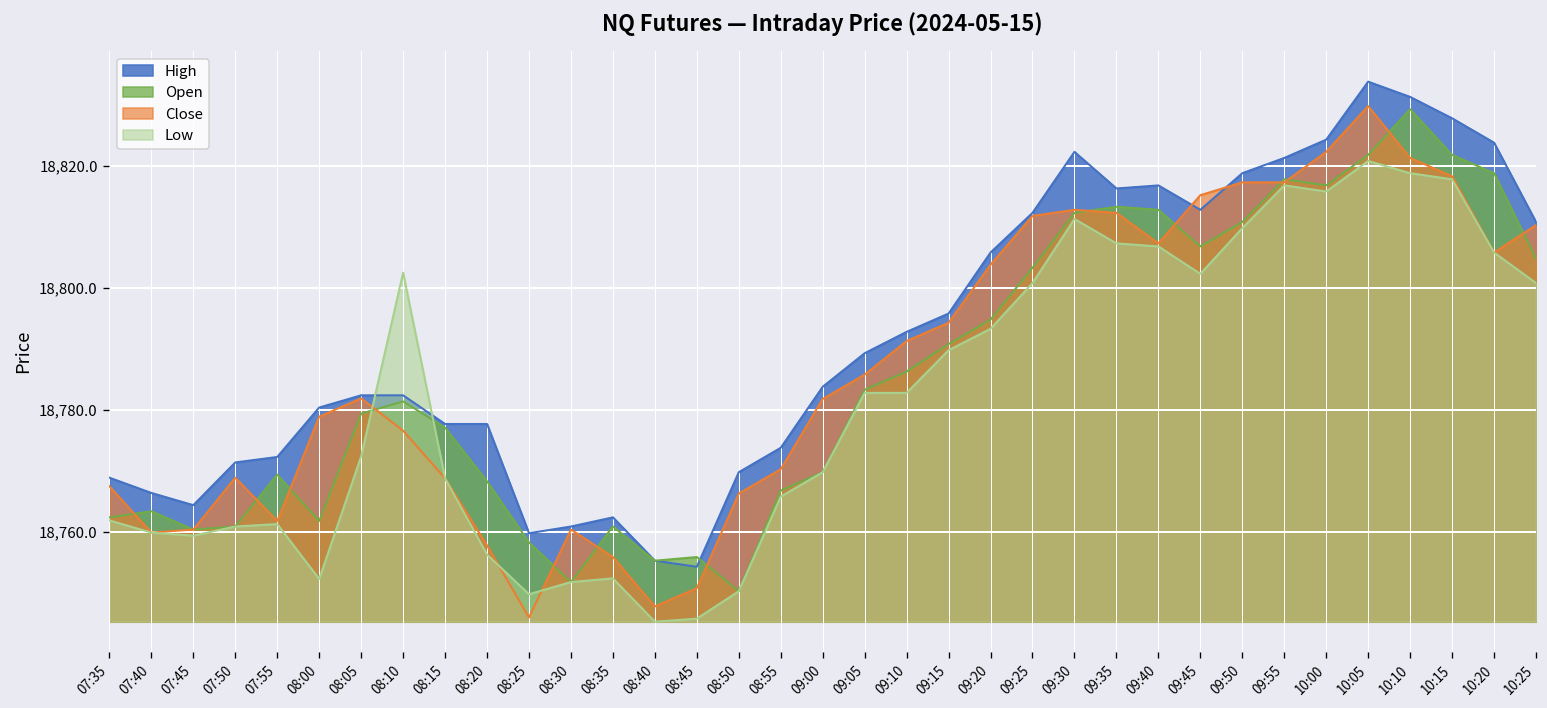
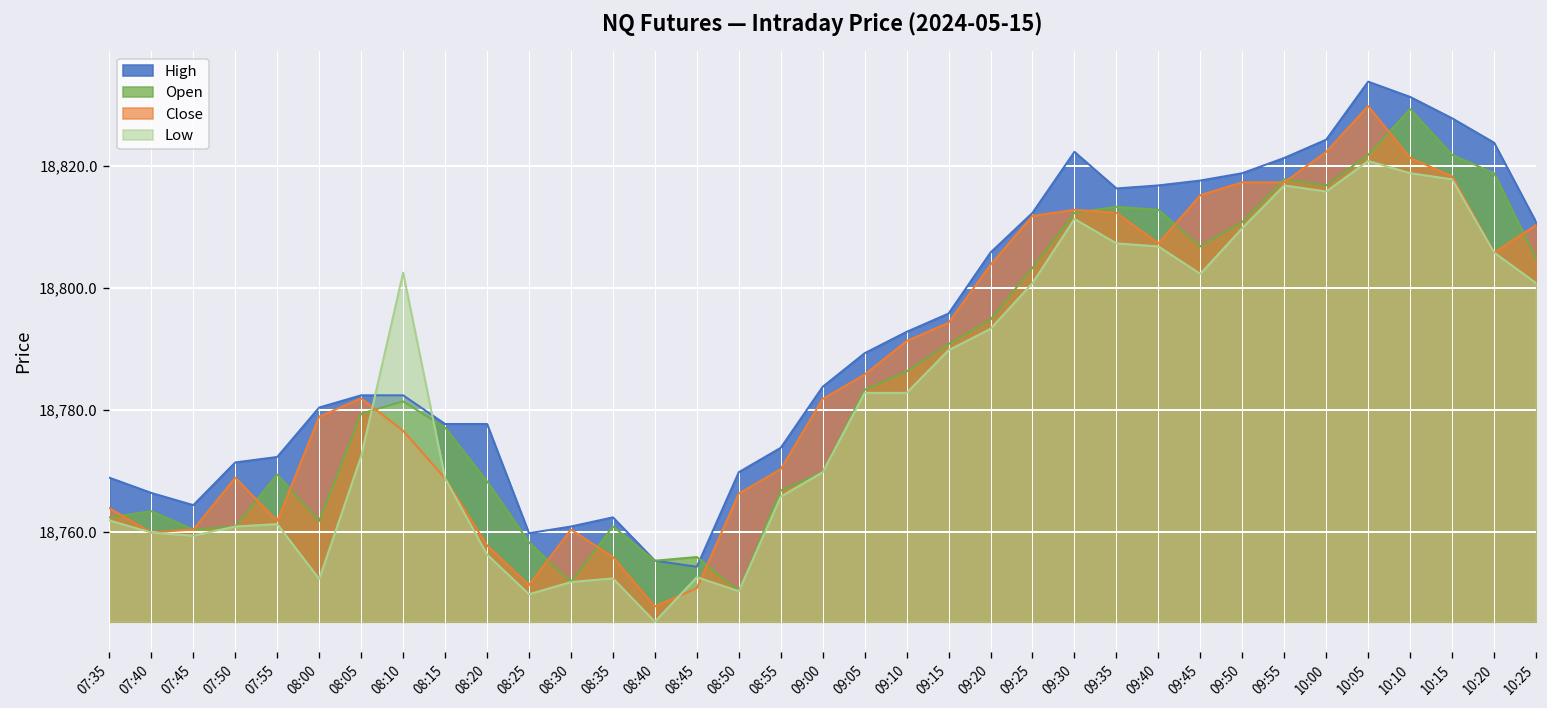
  {
    "High": {
      "07:35": "18,769",
      "07:40": "18,766",
      "07:45": "18,764",
      "07:50": "18,771",
      "07:55": "18,772",
      "08:00": "18,780",
      "08:05": "18,782",
      "08:10": "18,782",
      "08:15": "18,778",
      "08:20": "18,778",
      "08:25": "18,760",
      "08:30": "18,761",
      "08:35": "18,762",
      "08:45": "18,754",
      "08:50": "18,770",
      "08:55": "18,774",
      "09:00": "18,784",
      "09:05": "18,789",
      "09:10": "18,793",
      "09:15": "18,796",
      "09:20": "18,806",
      "09:30": "18,822",
      "09:35": "18,816",
      "09:40": "18,817",
-     "09:45": "18,813",
+     "09:45": "18,818",
      "09:50": "18,819",
      "09:55": "18,821",
      "10:00": "18,824",
      "10:05": "18,834",
      "10:10": "18,831",
      "10:15": "18,828",
      "10:20": "18,824"
    },
    "Open": {
      "07:35": "18,762",
      "07:40": "18,763",
      "07:55": "18,769",
      "08:00": "18,762",
      "08:05": "18,779",
      "08:10": "18,781",
      "08:15": "18,777",
      "08:20": "18,768",
      "08:25": "18,758",
      "08:35": "18,761",
      "08:45": "18,756",
      "08:55": "18,767",
      "09:05": "18,783",
      "09:10": "18,786",
      "09:15": "18,791",
      "09:20": "18,795",
      "09:25": "18,803",
      "09:30": "18,812",
      "09:35": "18,813",
      "09:40": "18,813",
      "09:45": "18,807",
      "09:50": "18,811",
      "10:00": "18,817",
      "10:05": "18,822",
      "10:10": "18,829",
      "10:15": "18,822",
      "10:20": "18,819",
      "10:25": "18,805"
    },
    "Close": {
-     "07:35": "18,768",
+     "07:35": "18,764",
      "07:50": "18,769",
      "08:00": "18,779",
      "08:05": "18,782",
      "08:10": "18,777",
      "08:20": "18,758",
-     "08:25": "18,746",
+     "08:25": "18,751",
      "08:30": "18,760",
      "08:35": "18,756",
      "08:40": "18,748",
      "08:45": "18,751",
      "08:50": "18,766",
      "08:55": "18,770",
      "09:00": "18,782",
      "09:05": "18,786",
      "09:10": "18,791",
      "09:15": "18,794",
      "09:20": "18,804",
      "09:30": "18,813",
      "09:35": "18,812",
      "09:45": "18,815",
      "09:50": "18,817",
      "10:00": "18,822",
      "10:05": "18,830",
      "10:10": "18,821"
    },
    "Low": {
      "07:35": "18,762",
      "07:45": "18,759",
      "08:00": "18,752",
      "08:05": "18,772",
      "08:10": "18,803",
      "08:20": "18,756",
      "08:25": "18,750",
      "08:35": "18,752",
      "08:40": "18,745",
-     "08:45": "18,746",
+     "08:45": "18,753",
      "08:55": "18,766",
      "09:05": "18,783",
      "09:10": "18,783",
      "09:15": "18,790",
      "09:20": "18,793",
      "09:25": "18,801",
      "09:30": "18,811",
      "09:35": "18,807",
      "09:45": "18,802",
      "09:50": "18,810",
      "09:55": "18,817",
      "10:00": "18,816",
      "10:05": "18,821",
      "10:10": "18,819",
      "10:25": "18,801"
    }
  }
